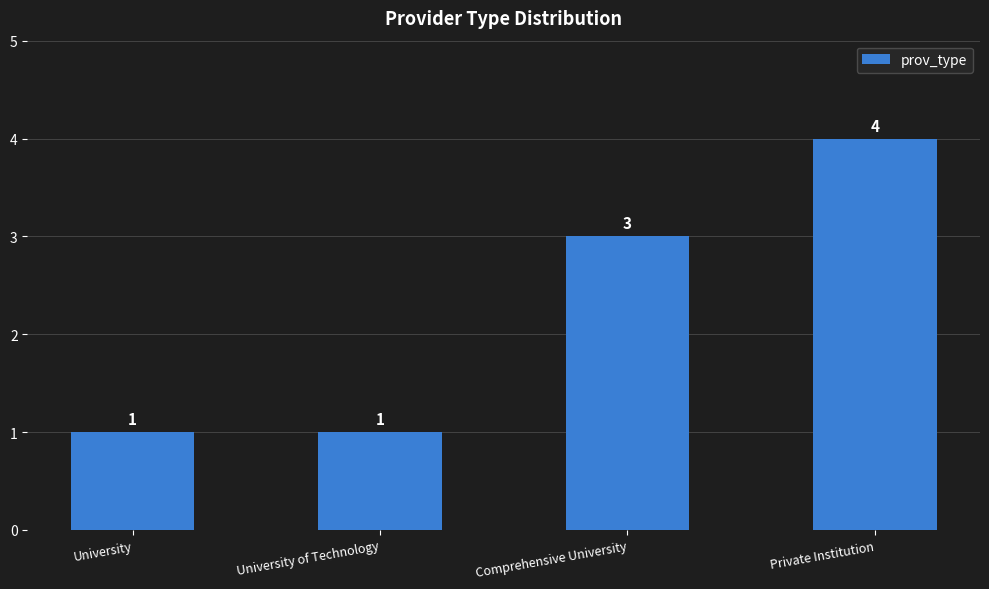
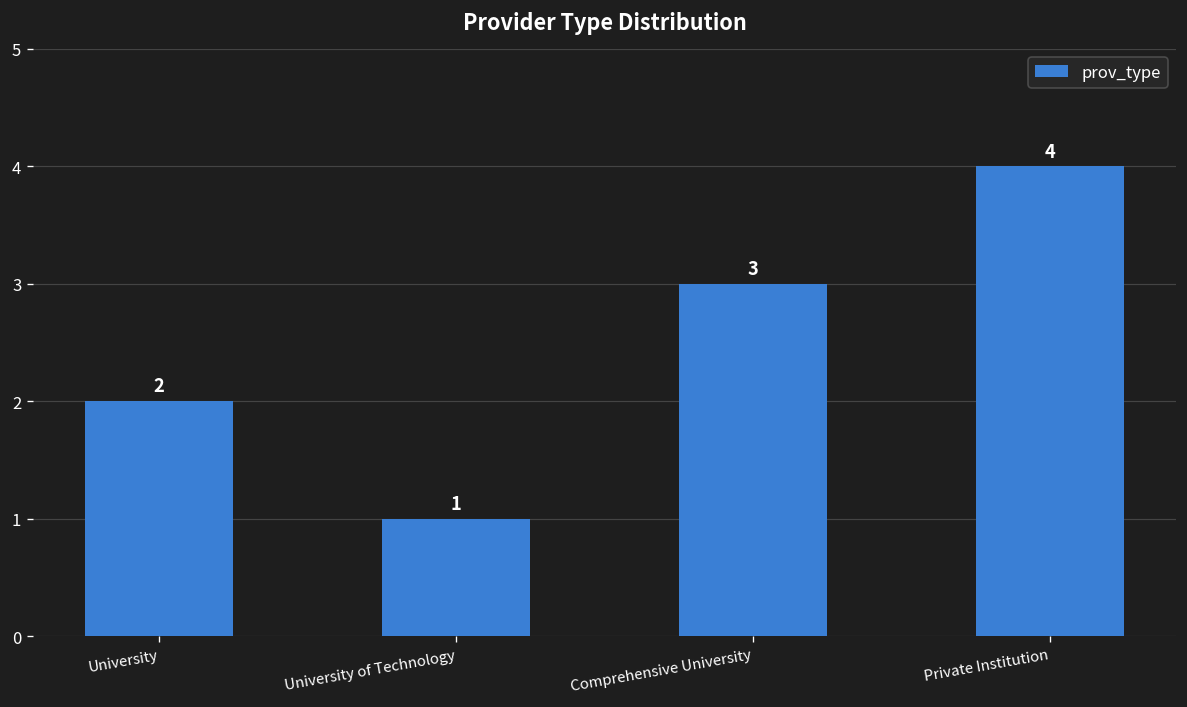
  {
-   "University": 1,
+   "University": 2,
    "University of Technology": 1,
    "Comprehensive University": 3,
    "Private Institution": 4
  }
